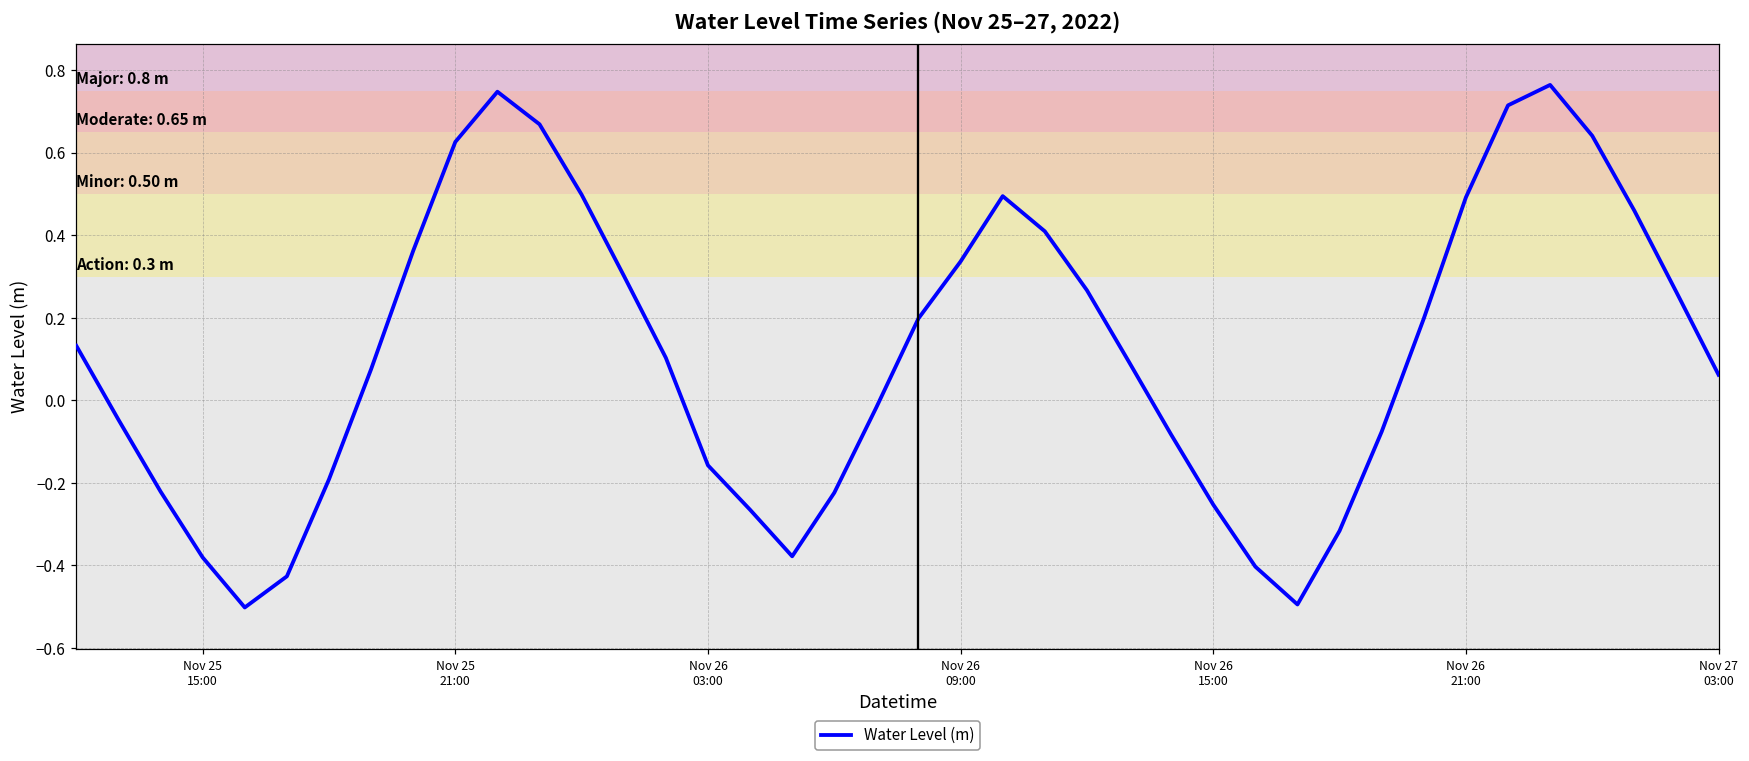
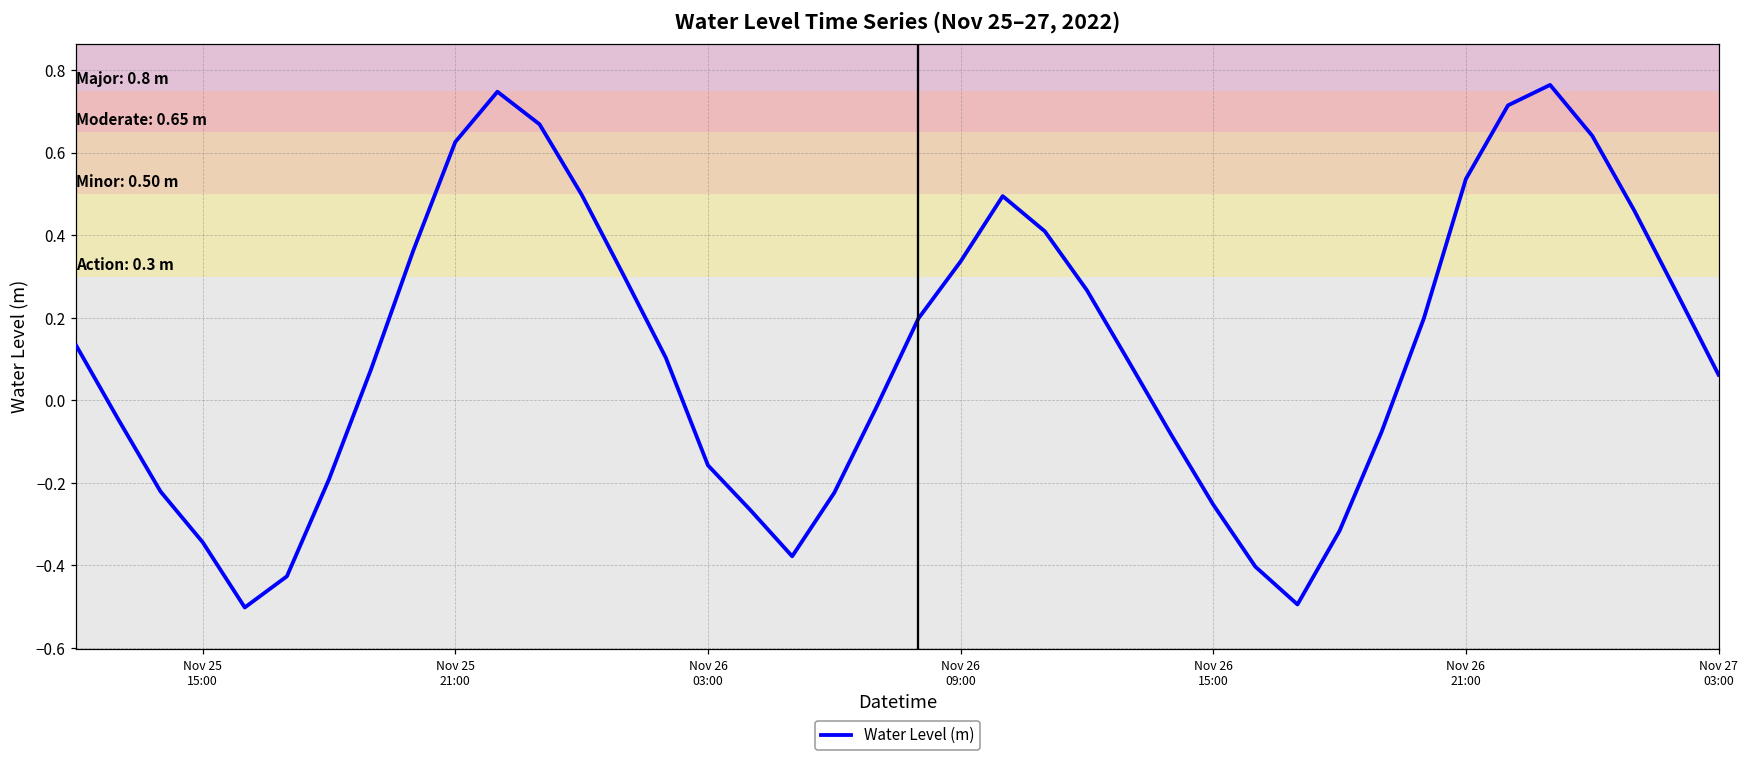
  {
-   "Nov 25 15:00": -0.38,
+   "Nov 25 15:00": -0.34,
    "Nov 25 21:00": 0.63,
    "Nov 26 03:00": -0.16,
    "Nov 26 09:00": 0.34,
    "Nov 26 15:00": -0.25,
-   "Nov 26 21:00": 0.49,
+   "Nov 26 21:00": 0.54,
    "Nov 27 03:00": 0.06
  }
